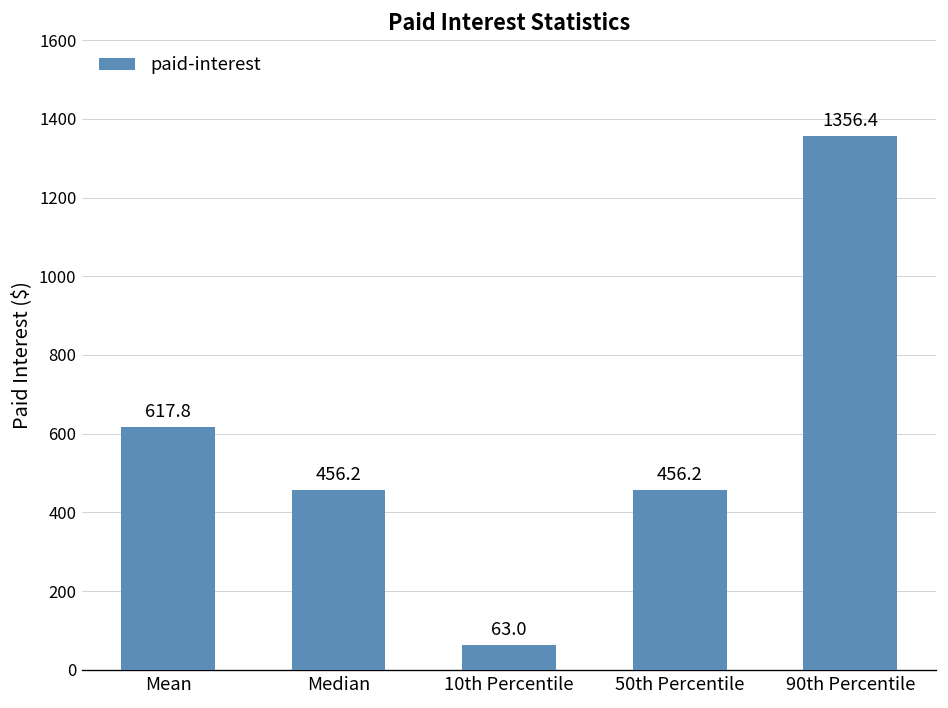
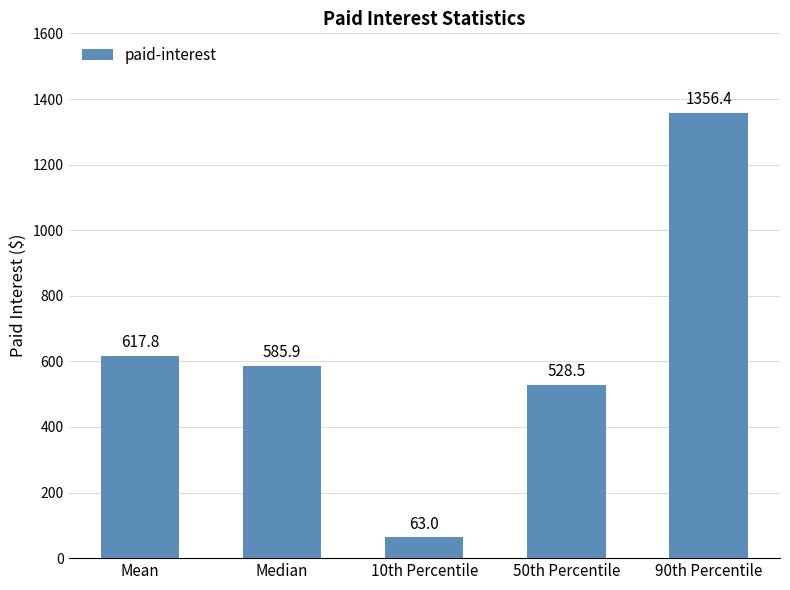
  {
    "Mean": 617.8,
-   "Median": 456.2,
+   "Median": 585.9,
    "10th Percentile": 63.0,
-   "50th Percentile": 456.2,
+   "50th Percentile": 528.5,
    "90th Percentile": 1356.4
  }
